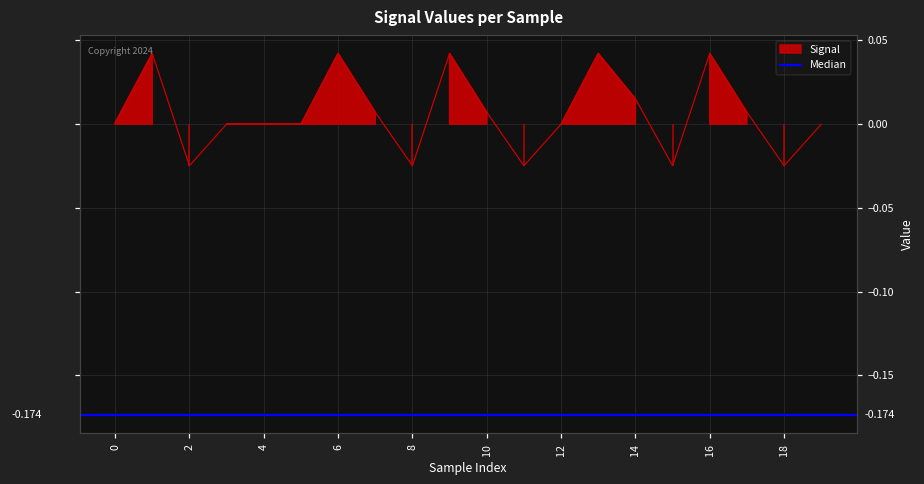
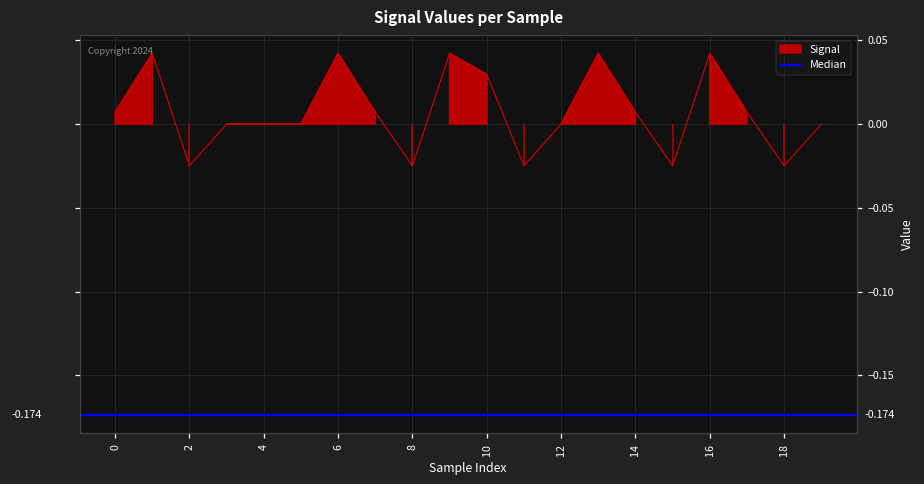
  {
-   "0": 0.001,
+   "0": 0.007,
    "2": -0.025,
    "4": 0.000,
    "6": 0.042,
    "8": -0.025,
-   "10": 0.007,
+   "10": 0.030,
    "12": 0.000,
-   "14": 0.015,
+   "14": 0.007,
    "16": 0.042,
    "18": -0.025
  }
